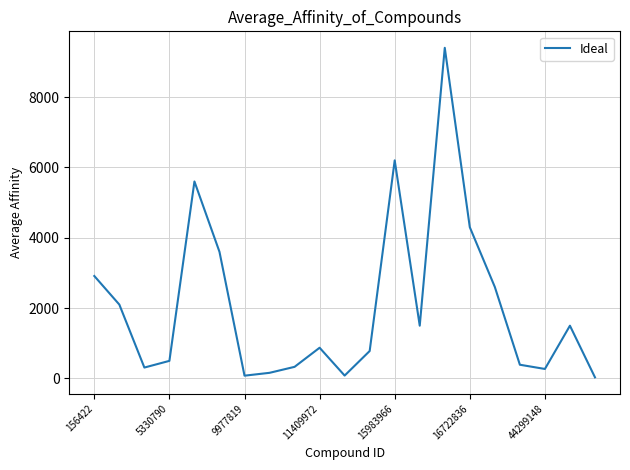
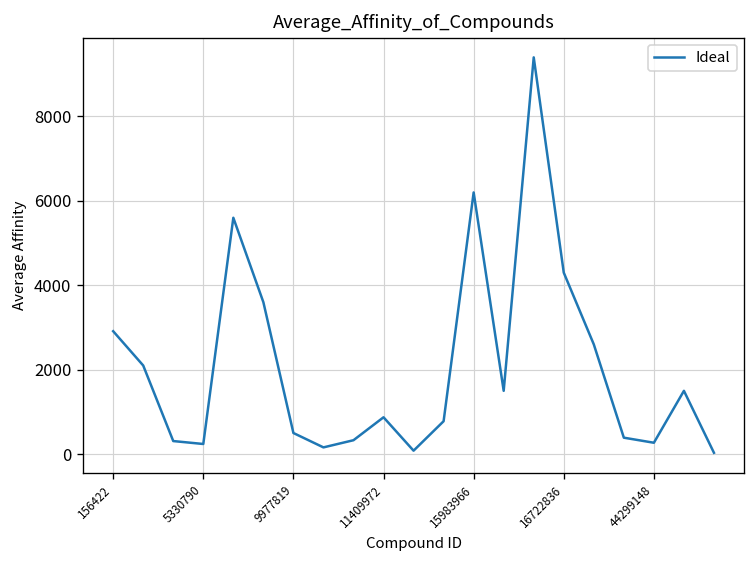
  {
    "156422": 2900,
-   "5330790": 500,
-   "9977819": 100,
+   "5330790": 200,
+   "9977819": 500,
    "11409972": 900,
    "15983966": 6200,
    "16722836": 4300,
    "44299148": 300
  }
